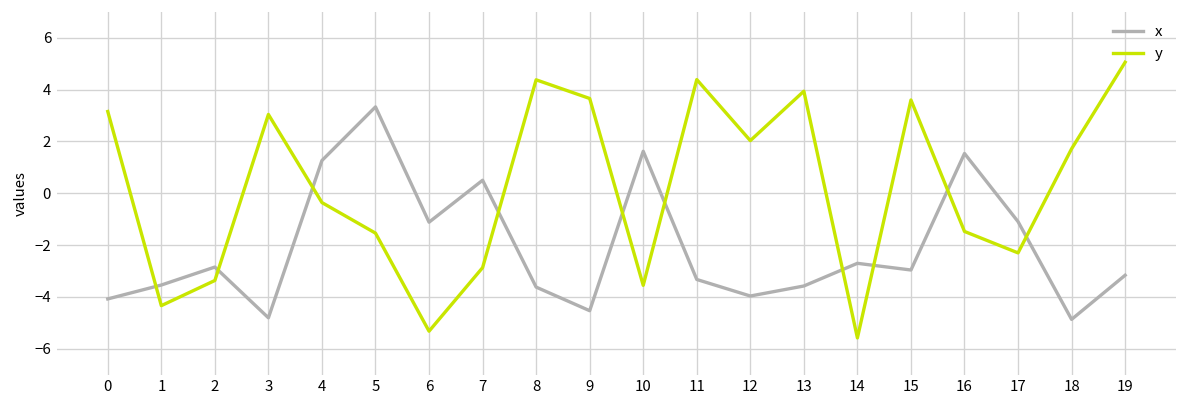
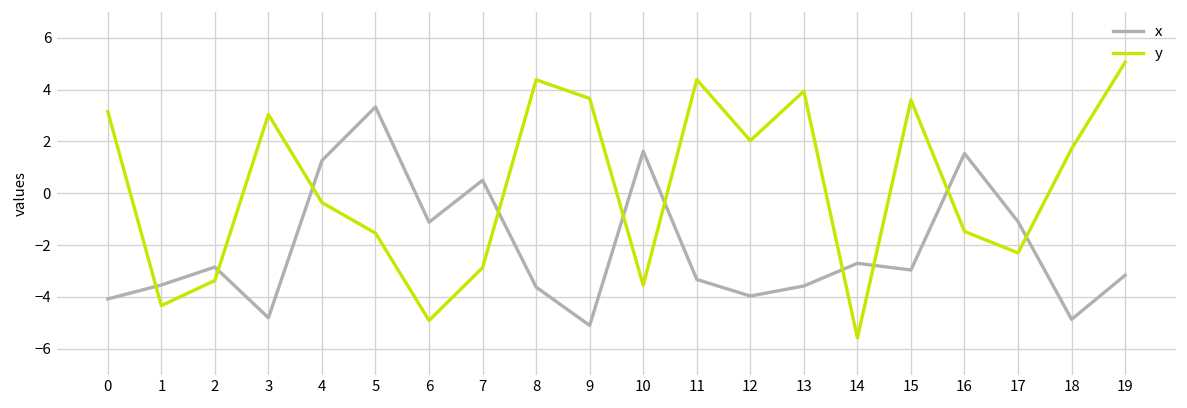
  {
    "x": {
      "0": -4.1,
      "1": -3.5,
      "2": -2.8,
      "3": -4.8,
      "4": 1.3,
      "5": 3.3,
      "6": -1.1,
      "7": 0.5,
      "8": -3.6,
-     "9": -4.5,
+     "9": -5.1,
      "10": 1.6,
      "11": -3.3,
      "12": -4.0,
      "13": -3.6,
      "14": -2.7,
      "15": -3.0,
      "16": 1.5,
      "17": -1.1,
      "18": -4.9,
      "19": -3.2
    },
    "y": {
      "0": 3.2,
      "1": -4.3,
      "2": -3.4,
      "3": 3.0,
      "4": -0.4,
      "5": -1.5,
-     "6": -5.3,
+     "6": -4.9,
      "7": -2.9,
      "8": 4.4,
      "9": 3.7,
      "10": -3.6,
      "11": 4.4,
      "12": 2.0,
      "13": 3.9,
      "14": -5.6,
      "15": 3.6,
      "16": -1.5,
      "17": -2.3,
      "18": 1.7,
      "19": 5.1
    }
  }
